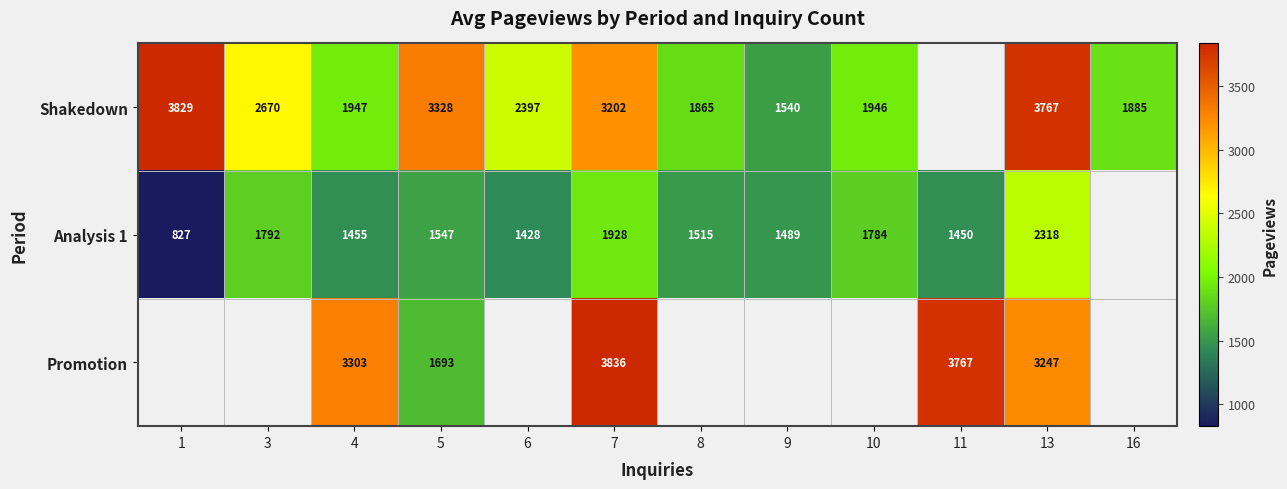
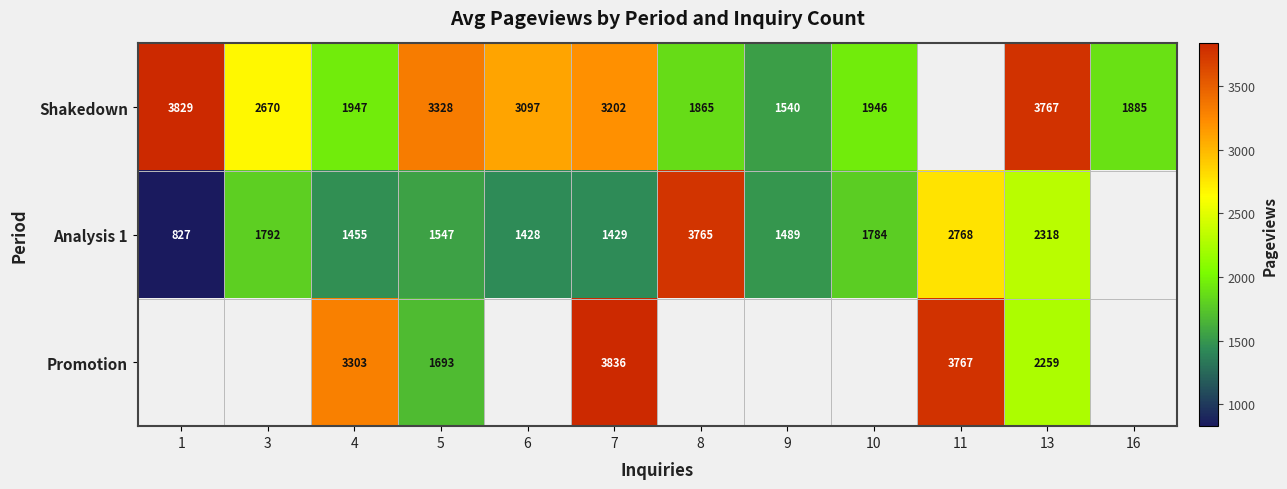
  {
    "Shakedown": {
      "1": 3829,
      "3": 2670,
      "4": 1947,
      "5": 3328,
-     "6": 2397,
+     "6": 3097,
      "7": 3202,
      "8": 1865,
      "9": 1540,
      "10": 1946,
      "13": 3767,
      "16": 1885
    },
    "Analysis 1": {
      "1": 827,
      "3": 1792,
      "4": 1455,
      "5": 1547,
      "6": 1428,
-     "7": 1928,
-     "8": 1515,
+     "7": 1429,
+     "8": 3765,
      "9": 1489,
      "10": 1784,
-     "11": 1450,
+     "11": 2768,
      "13": 2318
    },
    "Promotion": {
      "4": 3303,
      "5": 1693,
      "7": 3836,
      "11": 3767,
-     "13": 3247
+     "13": 2259
    }
  }
